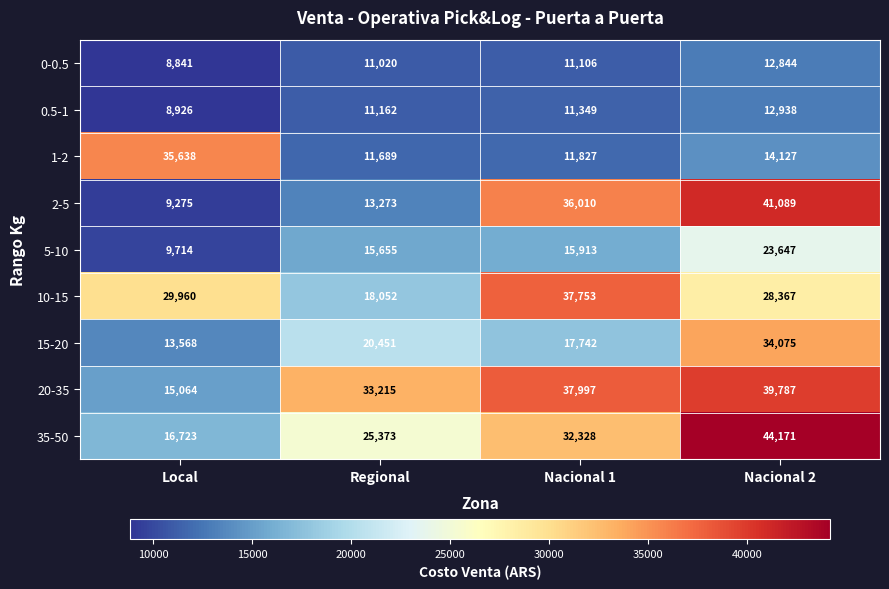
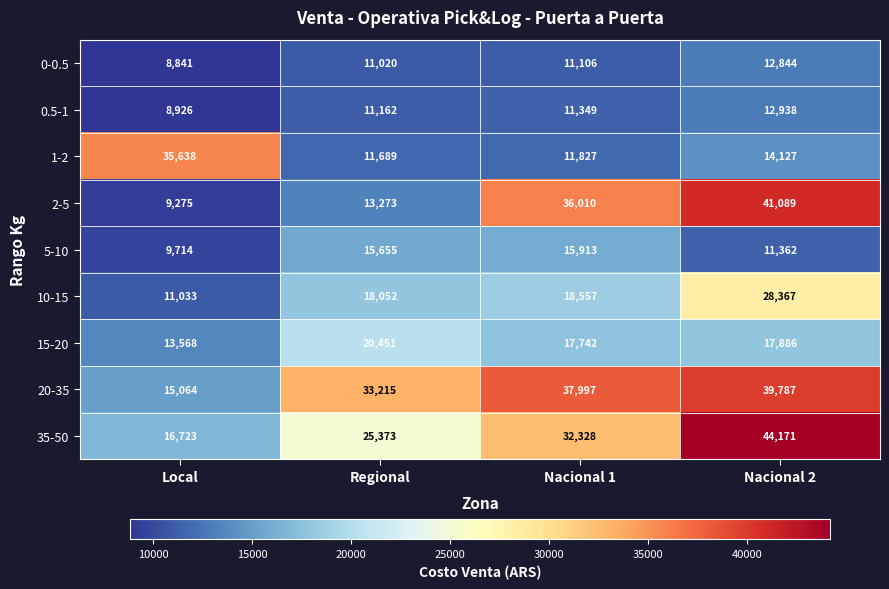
  {
    "0-0.5": {
      "Local": "8,841",
      "Regional": "11,020",
      "Nacional 1": "11,106",
      "Nacional 2": "12,844"
    },
    "0.5-1": {
      "Local": "8,926",
      "Regional": "11,162",
      "Nacional 1": "11,349",
      "Nacional 2": "12,938"
    },
    "1-2": {
      "Local": "35,638",
      "Regional": "11,689",
      "Nacional 1": "11,827",
      "Nacional 2": "14,127"
    },
    "2-5": {
      "Local": "9,275",
      "Regional": "13,273",
      "Nacional 1": "36,010",
      "Nacional 2": "41,089"
    },
    "5-10": {
      "Local": "9,714",
      "Regional": "15,655",
      "Nacional 1": "15,913",
-     "Nacional 2": "23,647"
+     "Nacional 2": "11,362"
    },
    "10-15": {
-     "Local": "29,960",
+     "Local": "11,033",
      "Regional": "18,052",
-     "Nacional 1": "37,753",
+     "Nacional 1": "18,557",
      "Nacional 2": "28,367"
    },
    "15-20": {
      "Local": "13,568",
      "Regional": "20,451",
      "Nacional 1": "17,742",
-     "Nacional 2": "34,075"
+     "Nacional 2": "17,886"
    },
    "20-35": {
      "Local": "15,064",
      "Regional": "33,215",
      "Nacional 1": "37,997",
      "Nacional 2": "39,787"
    },
    "35-50": {
      "Local": "16,723",
      "Regional": "25,373",
      "Nacional 1": "32,328",
      "Nacional 2": "44,171"
    }
  }
